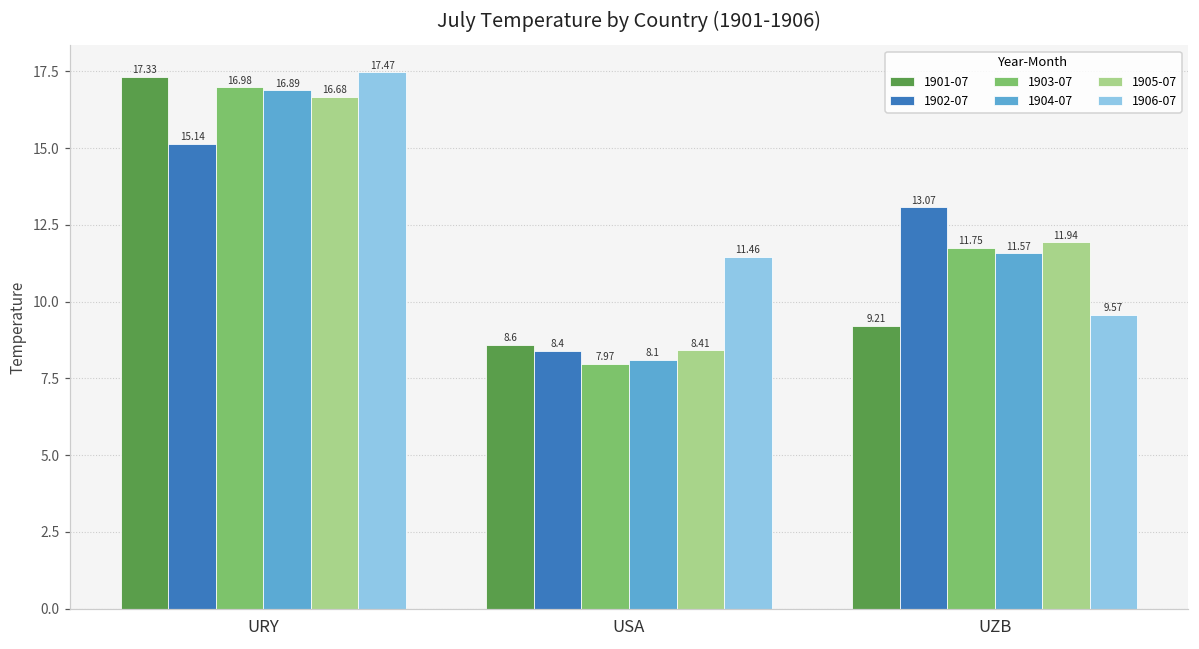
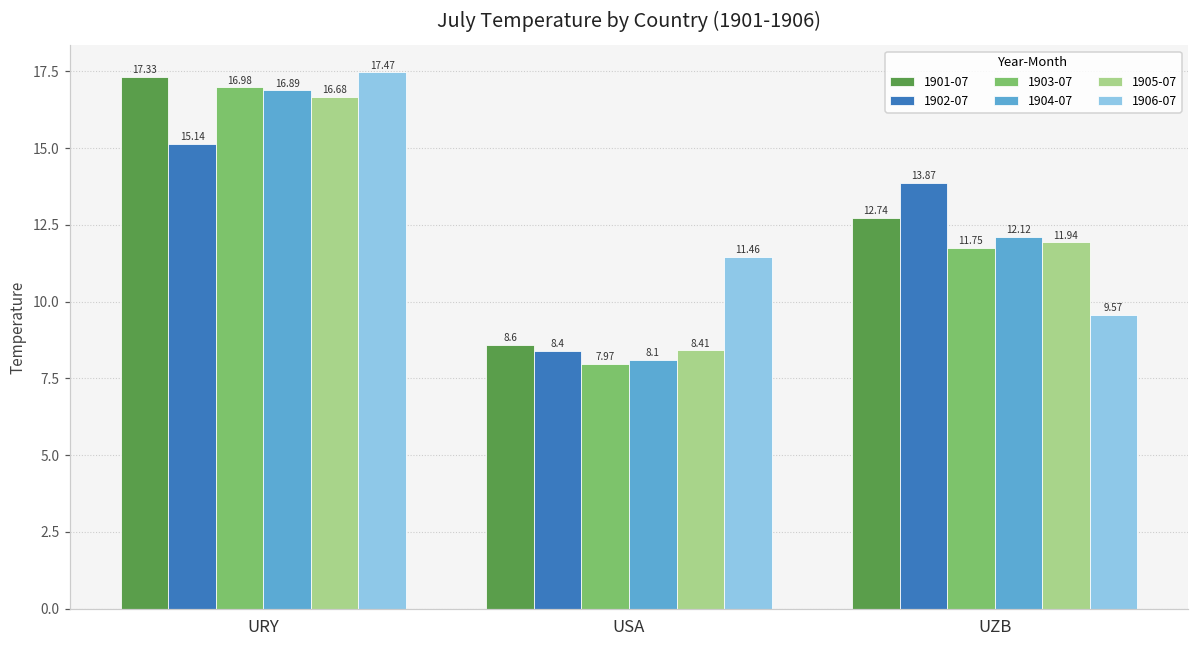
  {
    "1901-07": {
      "URY": 17.33,
      "USA": 8.6,
-     "UZB": 9.21
+     "UZB": 12.74
    },
    "1902-07": {
      "URY": 15.14,
      "USA": 8.4,
-     "UZB": 13.07
+     "UZB": 13.87
    },
    "1904-07": {
      "URY": 16.89,
      "USA": 8.1,
-     "UZB": 11.57
+     "UZB": 12.12
    },
    "1906-07": {
      "URY": 17.47,
      "USA": 11.46,
      "UZB": 9.57
    }
  }
